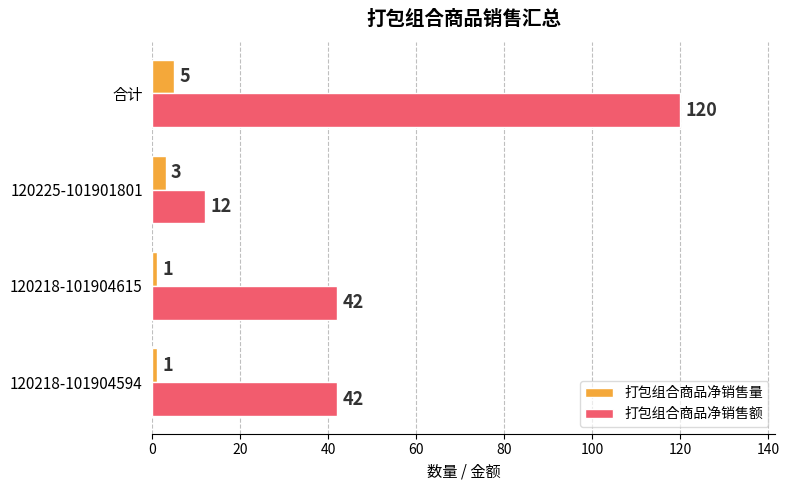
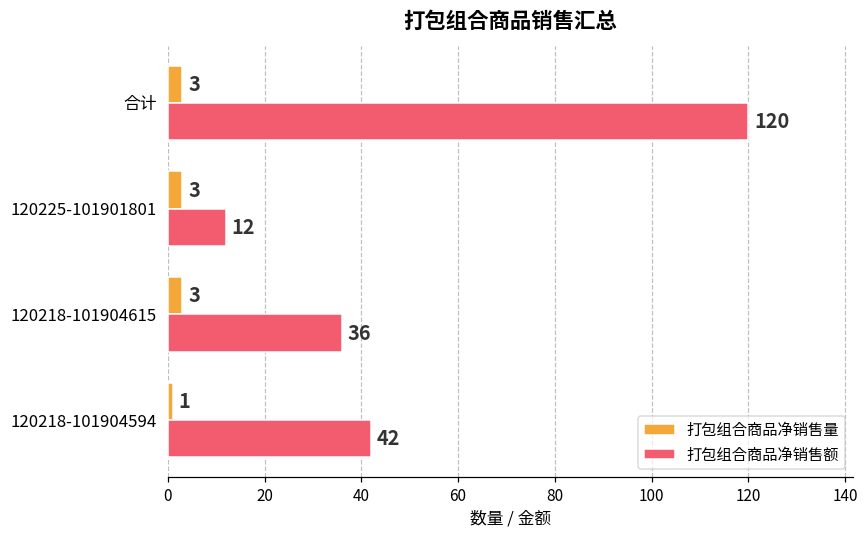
  {
    "打包组合商品净销售量": {
-     "合计": 5,
+     "合计": 3,
      "120225-101901801": 3,
-     "120218-101904615": 1,
+     "120218-101904615": 3,
      "120218-101904594": 1
    },
    "打包组合商品净销售额": {
      "合计": 120,
      "120225-101901801": 12,
-     "120218-101904615": 42,
+     "120218-101904615": 36,
      "120218-101904594": 42
    }
  }
